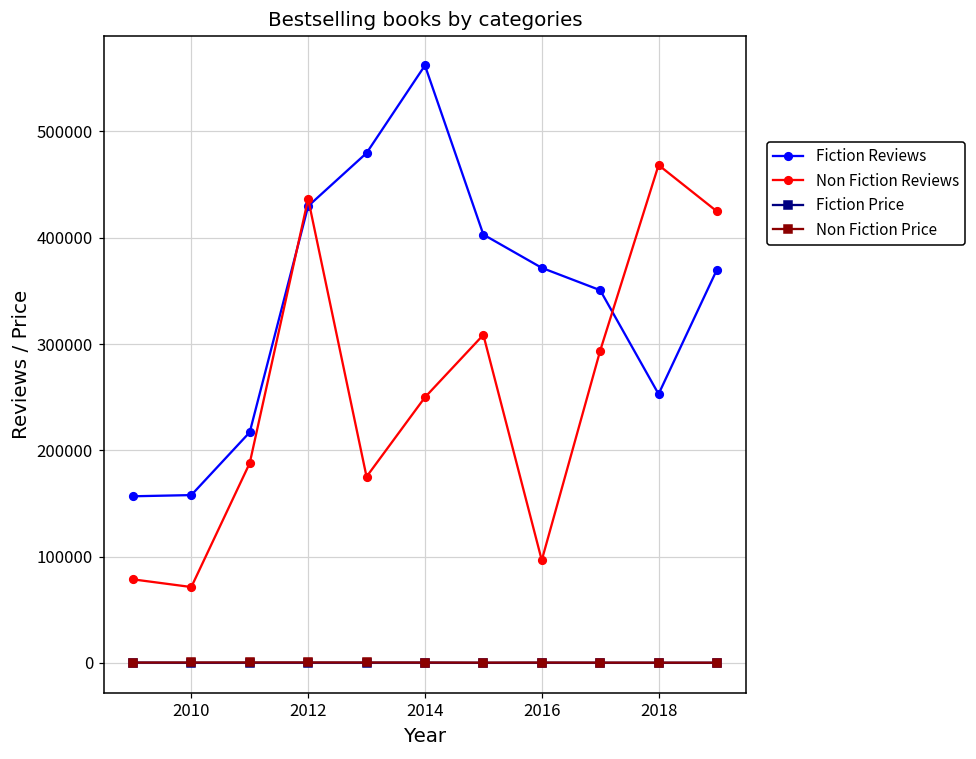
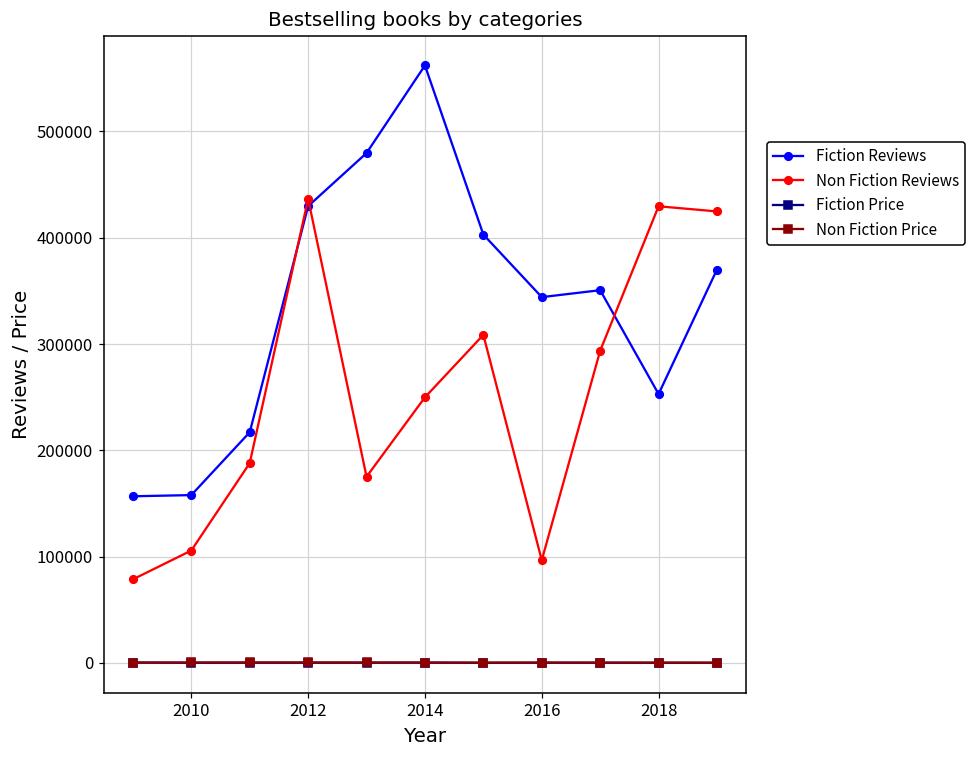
  {
    "Fiction Reviews": {
      "2010": 160000,
      "2012": 430000,
      "2014": 560000,
-     "2016": 370000,
+     "2016": 340000,
      "2018": 250000
    },
    "Non Fiction Reviews": {
-     "2010": 70000,
+     "2010": 110000,
      "2012": 440000,
      "2014": 250000,
      "2016": 100000,
-     "2018": 470000
+     "2018": 430000
    }
  }
